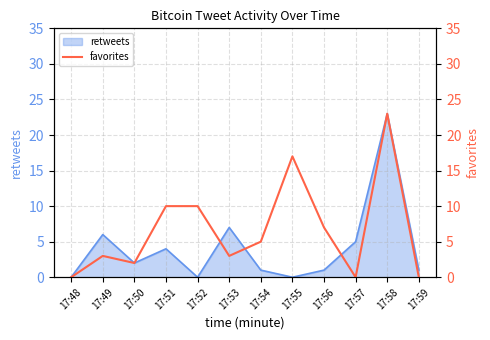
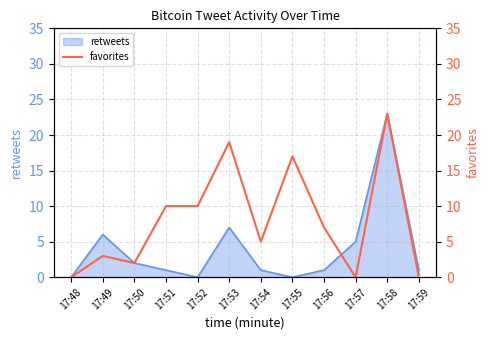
  {
    "retweets": {
      "17:48": 0,
      "17:49": 6,
      "17:50": 2,
-     "17:51": 4,
+     "17:51": 1,
      "17:52": 0,
      "17:53": 7,
      "17:54": 1,
      "17:55": 0,
      "17:56": 1,
      "17:57": 5,
      "17:58": 23,
      "17:59": 1
    },
    "favorites": {
      "17:48": 0,
      "17:49": 3,
      "17:50": 2,
      "17:51": 10,
      "17:52": 10,
-     "17:53": 3,
+     "17:53": 19,
      "17:54": 5,
      "17:55": 17,
      "17:56": 7,
      "17:57": 0,
      "17:58": 23,
      "17:59": 0
    }
  }
